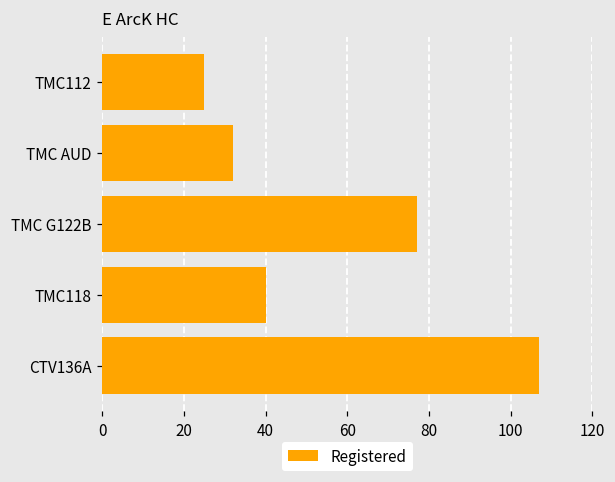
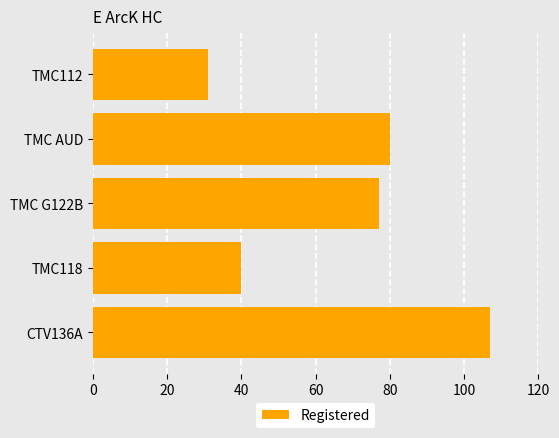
  {
-   "TMC112": 25,
-   "TMC AUD": 32,
+   "TMC112": 31,
+   "TMC AUD": 80,
    "TMC G122B": 77,
    "TMC118": 40,
    "CTV136A": 107
  }
